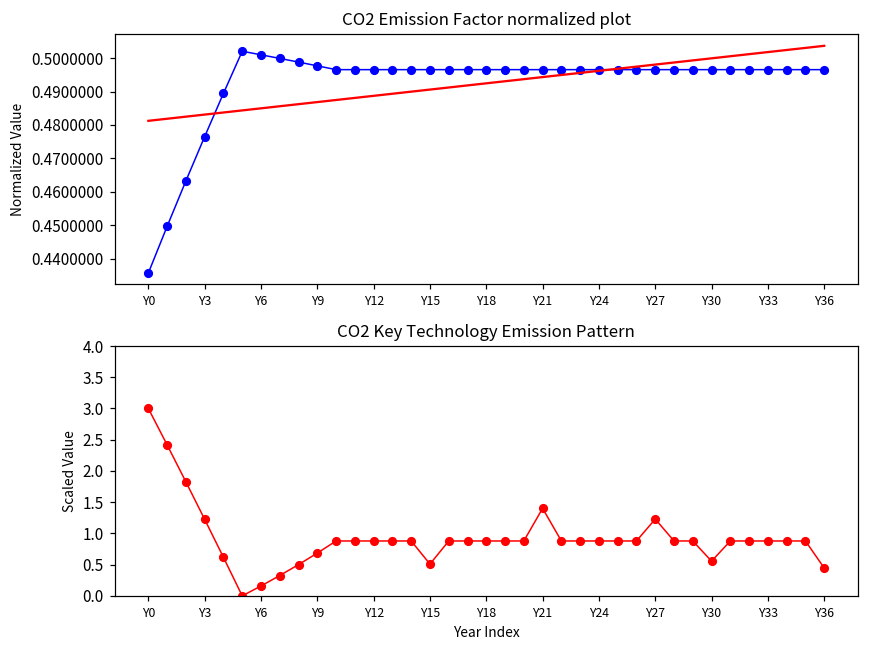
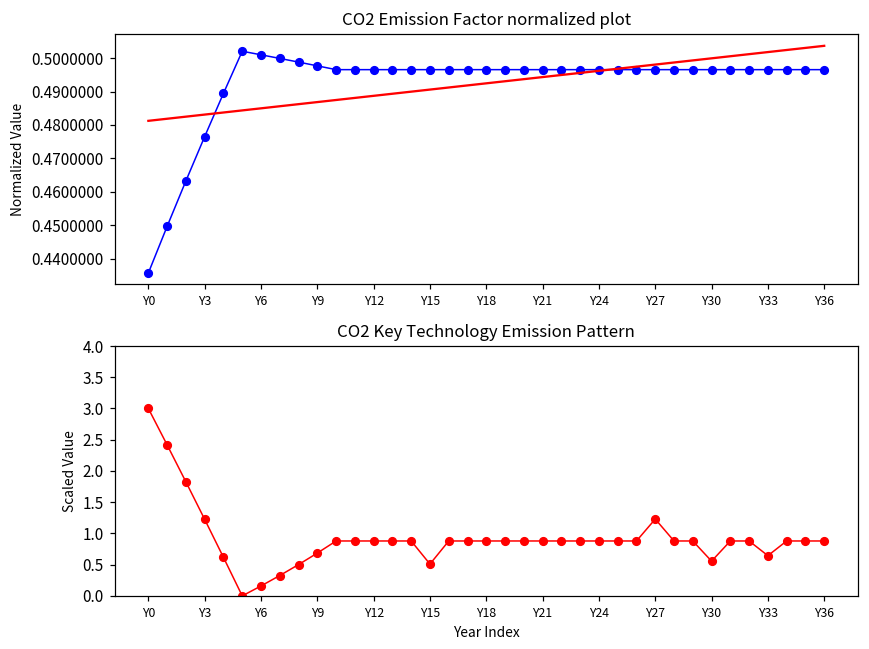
  {
    "CO2 Key Technology Emission Pattern": {
      "Y0": 3.0,
      "Y3": 1.2,
      "Y6": 0.2,
      "Y9": 0.7,
      "Y12": 0.9,
      "Y15": 0.5,
      "Y18": 0.9,
-     "Y21": 1.4,
+     "Y21": 0.9,
      "Y24": 0.9,
      "Y27": 1.2,
      "Y30": 0.6,
-     "Y33": 0.9,
-     "Y36": 0.4
+     "Y33": 0.6,
+     "Y36": 0.9
    }
  }
